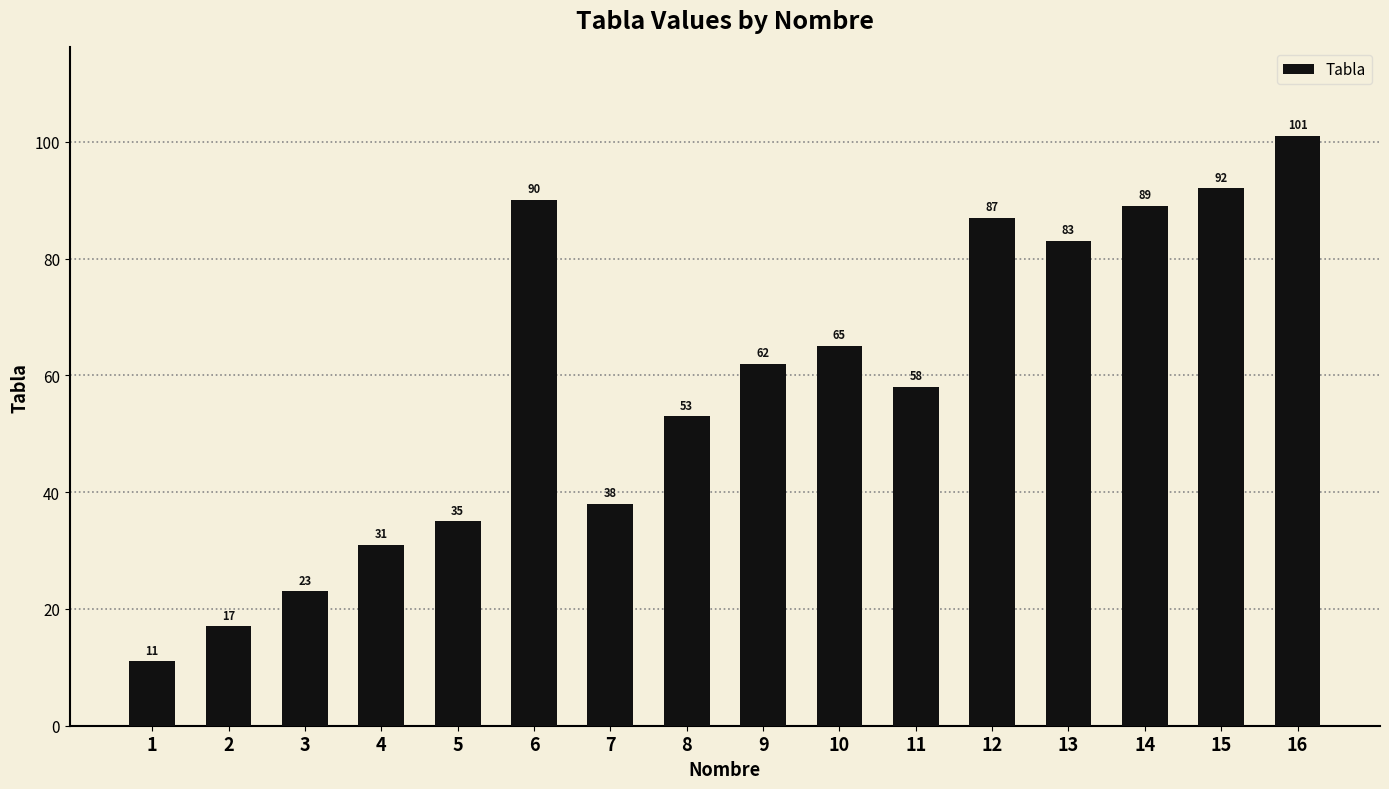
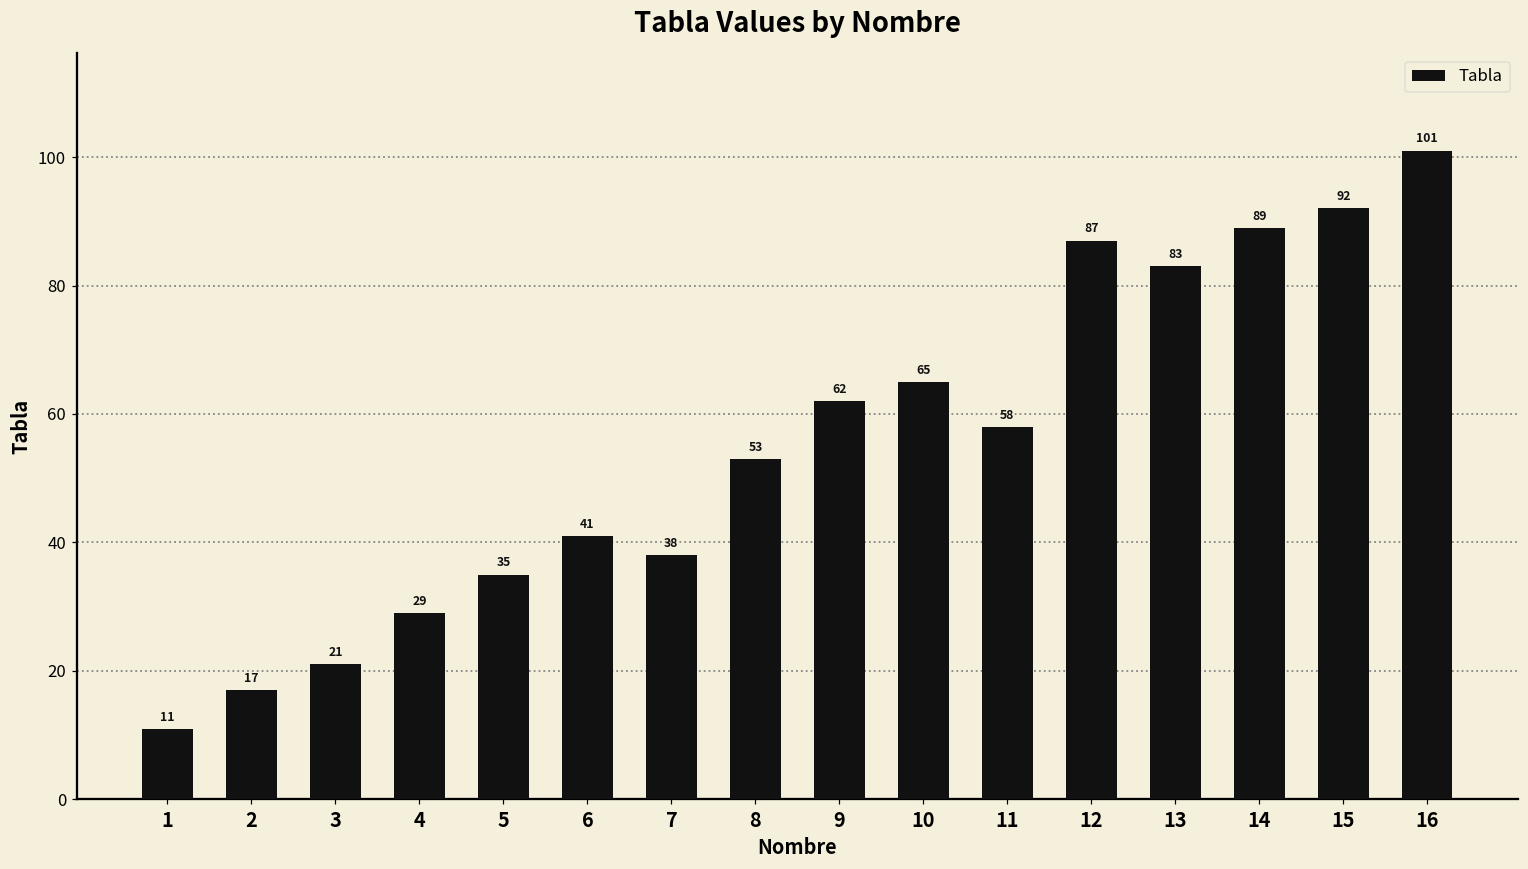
  {
    "1": 11,
    "2": 17,
-   "3": 23,
-   "4": 31,
+   "3": 21,
+   "4": 29,
    "5": 35,
-   "6": 90,
+   "6": 41,
    "7": 38,
    "8": 53,
    "9": 62,
    "10": 65,
    "11": 58,
    "12": 87,
    "13": 83,
    "14": 89,
    "15": 92,
    "16": 101
  }
